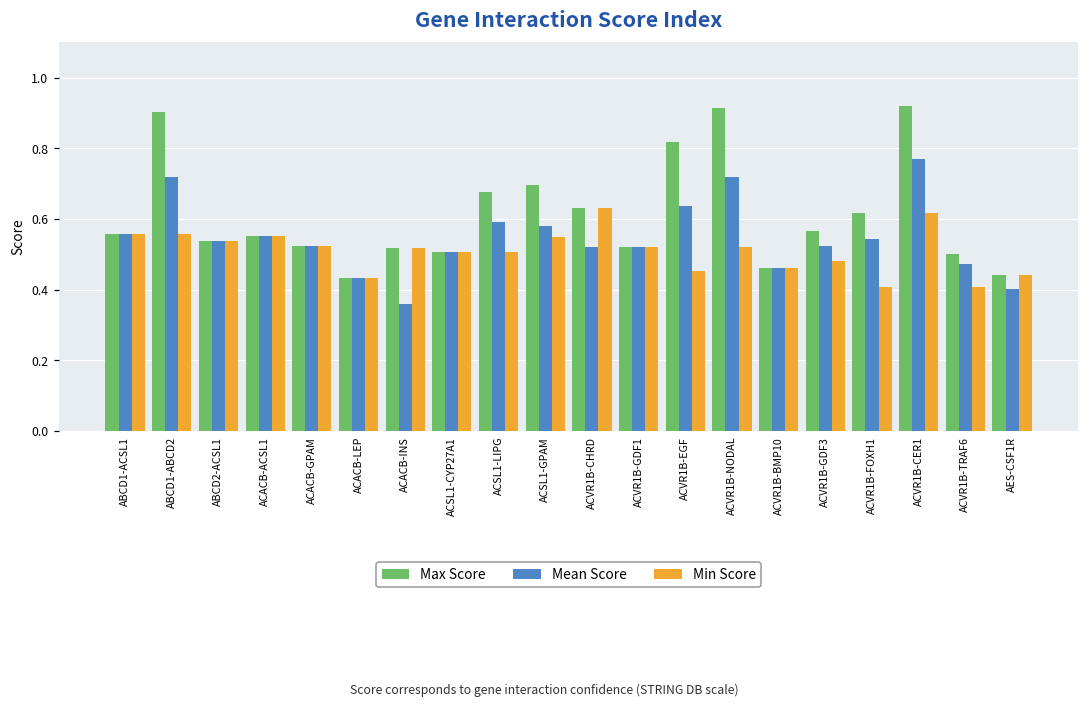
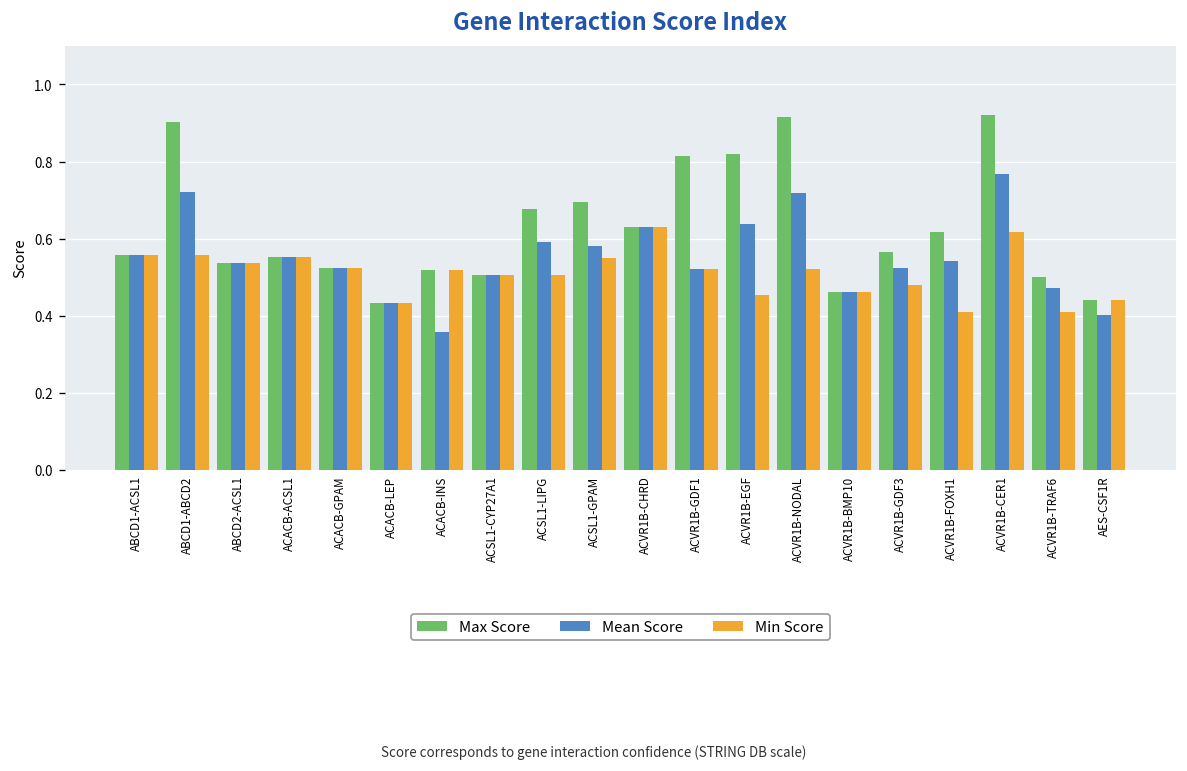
  {
    "Max Score": {
      "ABCD1-ACSL1": 0.56,
      "ABCD1-ABCD2": 0.90,
      "ABCD2-ACSL1": 0.54,
      "ACACB-ACSL1": 0.55,
      "ACACB-GPAM": 0.52,
      "ACACB-LEP": 0.43,
      "ACACB-INS": 0.52,
      "ACSL1-CYP27A1": 0.51,
      "ACSL1-LIPG": 0.68,
      "ACSL1-GPAM": 0.70,
      "ACVR1B-CHRD": 0.63,
-     "ACVR1B-GDF1": 0.52,
+     "ACVR1B-GDF1": 0.82,
      "ACVR1B-EGF": 0.82,
      "ACVR1B-NODAL": 0.92,
      "ACVR1B-BMP10": 0.46,
      "ACVR1B-GDF3": 0.57,
      "ACVR1B-FOXH1": 0.62,
      "ACVR1B-CER1": 0.92,
      "ACVR1B-TRAF6": 0.50,
      "AES-CSF1R": 0.44
    },
    "Mean Score": {
      "ABCD1-ACSL1": 0.56,
      "ABCD1-ABCD2": 0.72,
      "ABCD2-ACSL1": 0.54,
      "ACACB-ACSL1": 0.55,
      "ACACB-GPAM": 0.52,
      "ACACB-LEP": 0.43,
      "ACACB-INS": 0.36,
      "ACSL1-CYP27A1": 0.51,
      "ACSL1-LIPG": 0.59,
      "ACSL1-GPAM": 0.58,
-     "ACVR1B-CHRD": 0.52,
+     "ACVR1B-CHRD": 0.63,
      "ACVR1B-GDF1": 0.52,
      "ACVR1B-EGF": 0.64,
      "ACVR1B-NODAL": 0.72,
      "ACVR1B-BMP10": 0.46,
      "ACVR1B-GDF3": 0.52,
      "ACVR1B-FOXH1": 0.54,
      "ACVR1B-CER1": 0.77,
      "ACVR1B-TRAF6": 0.47,
      "AES-CSF1R": 0.40
    },
    "Min Score": {
      "ABCD1-ACSL1": 0.56,
      "ABCD1-ABCD2": 0.56,
      "ABCD2-ACSL1": 0.54,
      "ACACB-ACSL1": 0.55,
      "ACACB-GPAM": 0.52,
      "ACACB-LEP": 0.43,
      "ACACB-INS": 0.52,
      "ACSL1-CYP27A1": 0.51,
      "ACSL1-LIPG": 0.51,
      "ACSL1-GPAM": 0.55,
      "ACVR1B-CHRD": 0.63,
      "ACVR1B-GDF1": 0.52,
      "ACVR1B-EGF": 0.45,
      "ACVR1B-NODAL": 0.52,
      "ACVR1B-BMP10": 0.46,
      "ACVR1B-GDF3": 0.48,
      "ACVR1B-FOXH1": 0.41,
      "ACVR1B-CER1": 0.62,
      "ACVR1B-TRAF6": 0.41,
      "AES-CSF1R": 0.44
    }
  }
